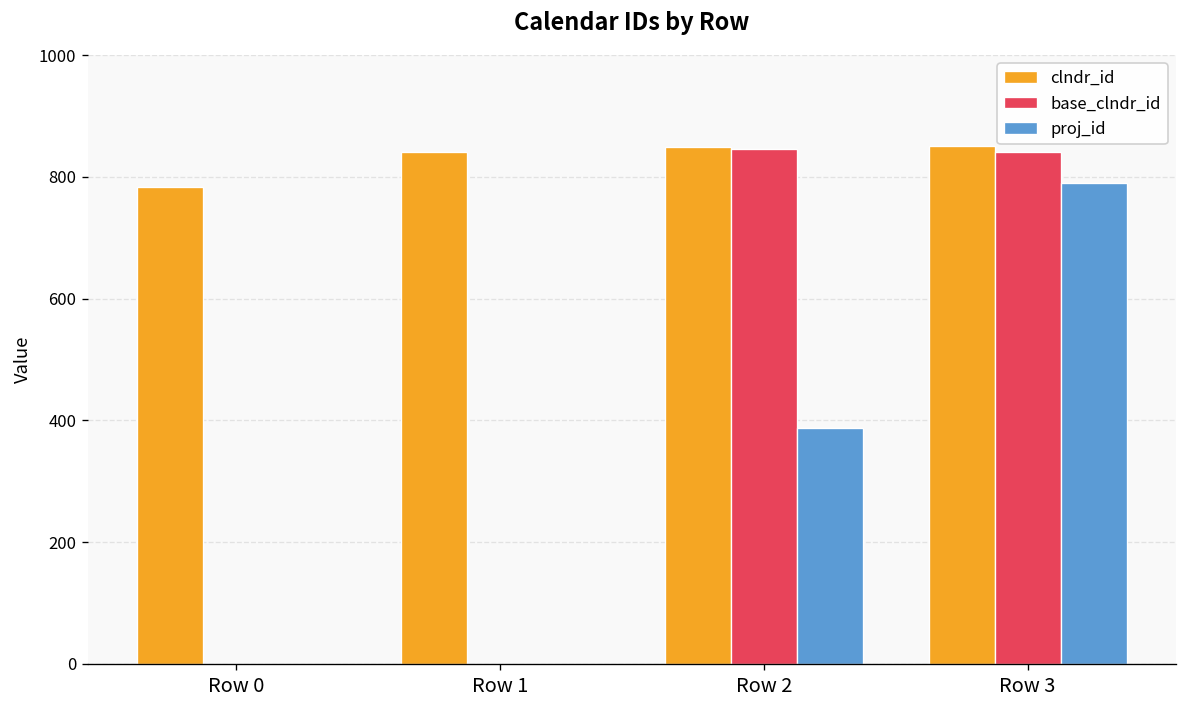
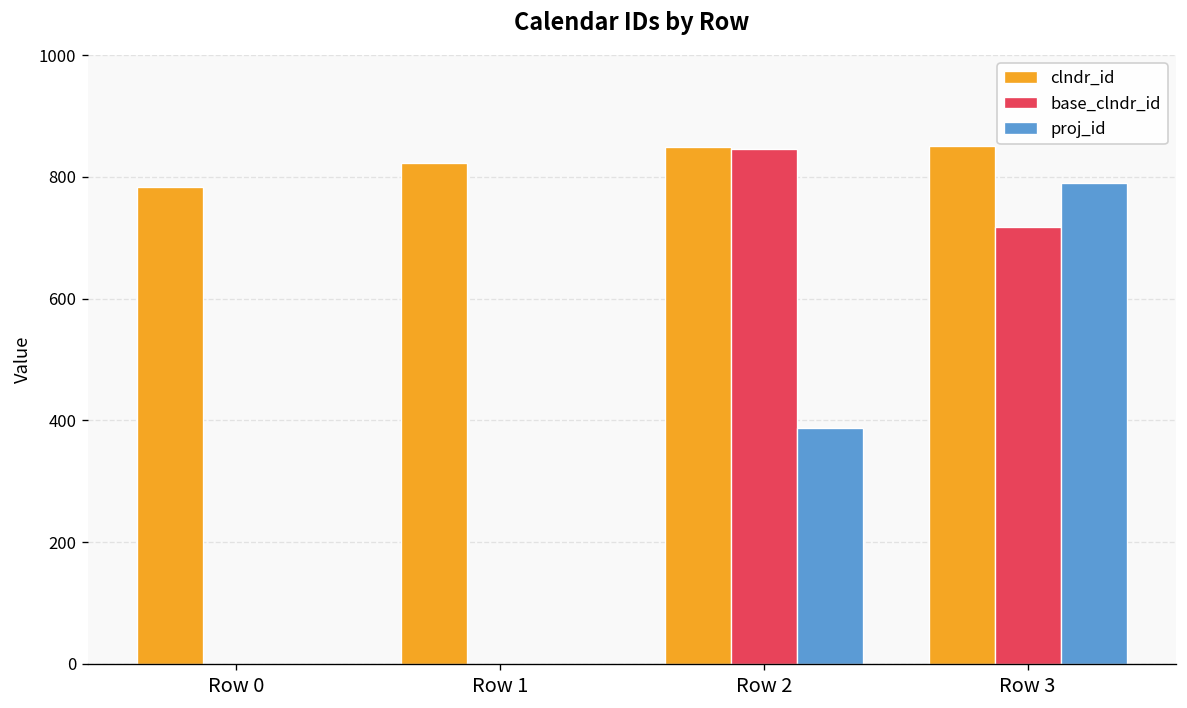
  {
    "clndr_id": {
      "Row 0": 780,
-     "Row 1": 840,
+     "Row 1": 820,
      "Row 2": 850,
      "Row 3": 850
    },
    "base_clndr_id": {
      "Row 0": 0,
      "Row 1": 0,
      "Row 2": 850,
-     "Row 3": 840
+     "Row 3": 720
    },
    "proj_id": {
      "Row 0": 0,
      "Row 1": 0,
      "Row 2": 390,
      "Row 3": 790
    }
  }
